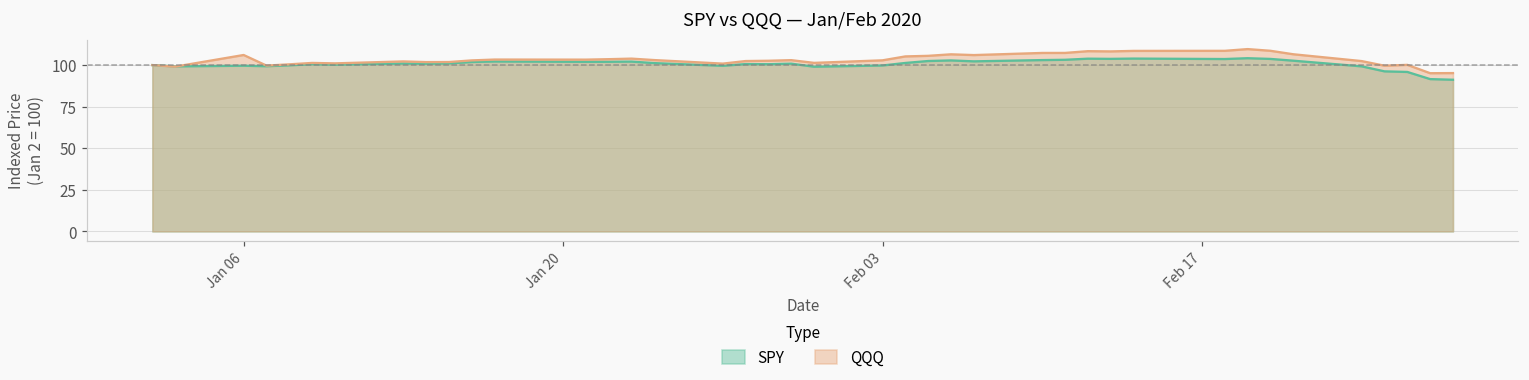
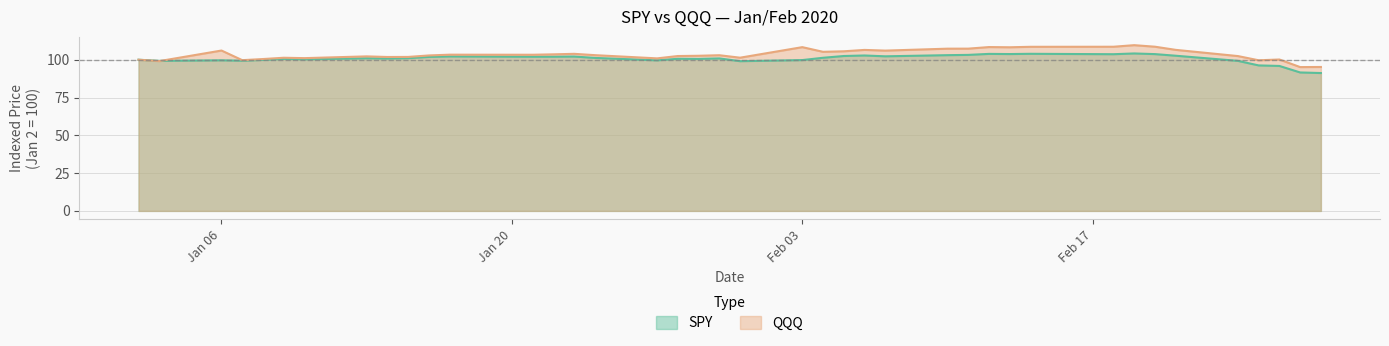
  {
    "SPY": {
      "Jan 06": 100,
      "Feb 03": 100
    },
    "QQQ": {
      "Jan 06": 106,
-     "Feb 03": 103
+     "Feb 03": 108
    }
  }
